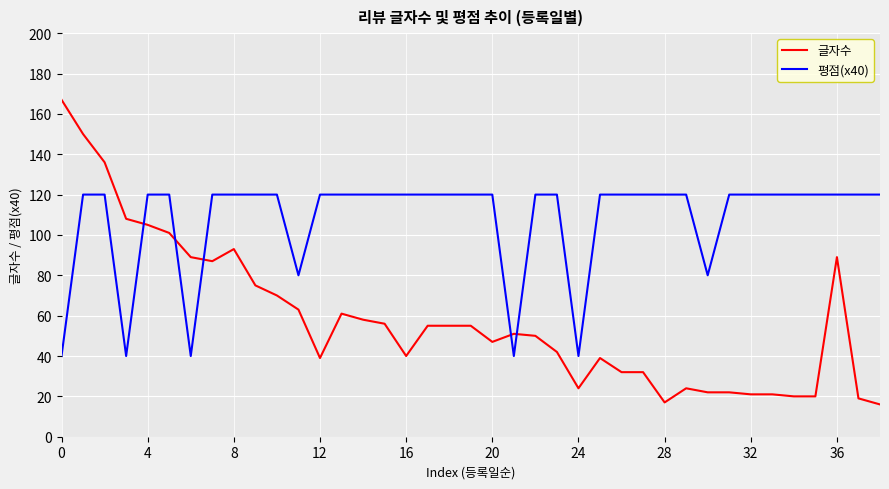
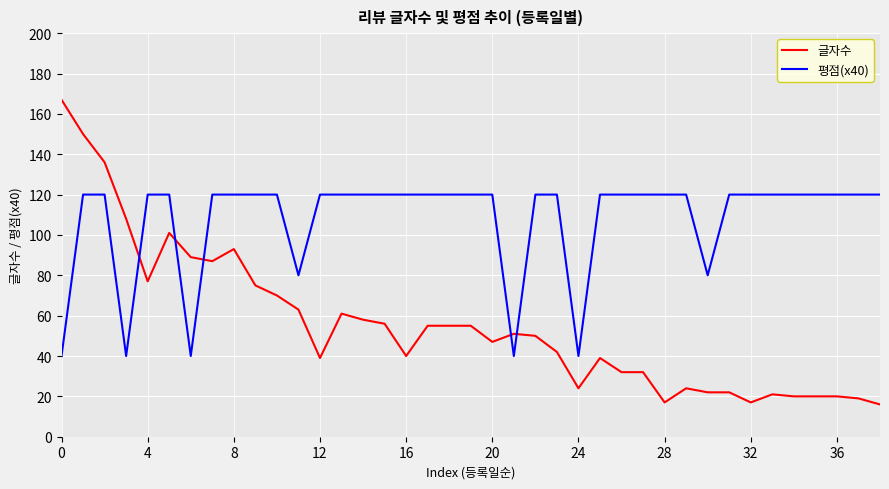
  {
    "글자수": {
      "0": 167,
-     "4": 105,
+     "4": 77,
      "8": 93,
      "12": 39,
      "16": 40,
      "20": 47,
      "24": 24,
      "28": 17,
-     "32": 21,
-     "36": 89
+     "32": 17,
+     "36": 20
    },
    "평점(x40)": {
      "0": 40,
      "4": 120,
      "8": 120,
      "12": 120,
      "16": 120,
      "20": 120,
      "24": 40,
      "28": 120,
      "32": 120,
      "36": 120
    }
  }
